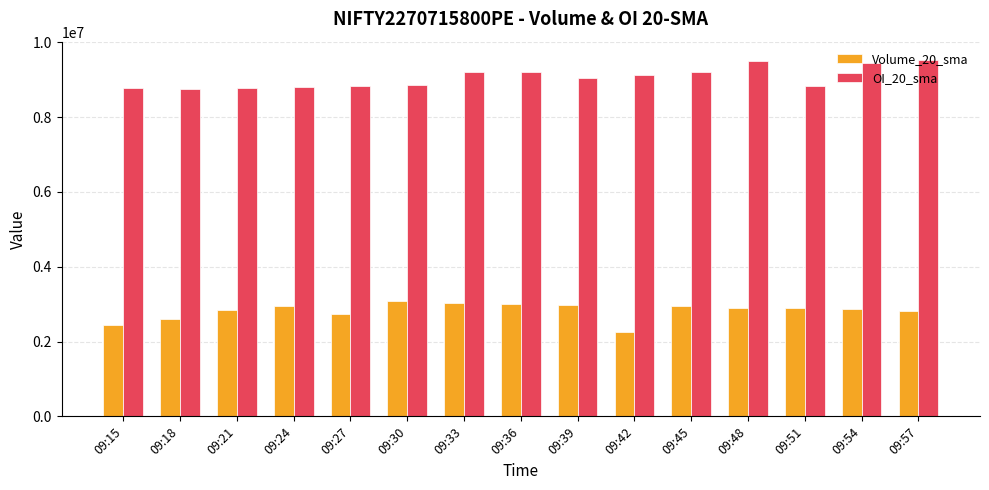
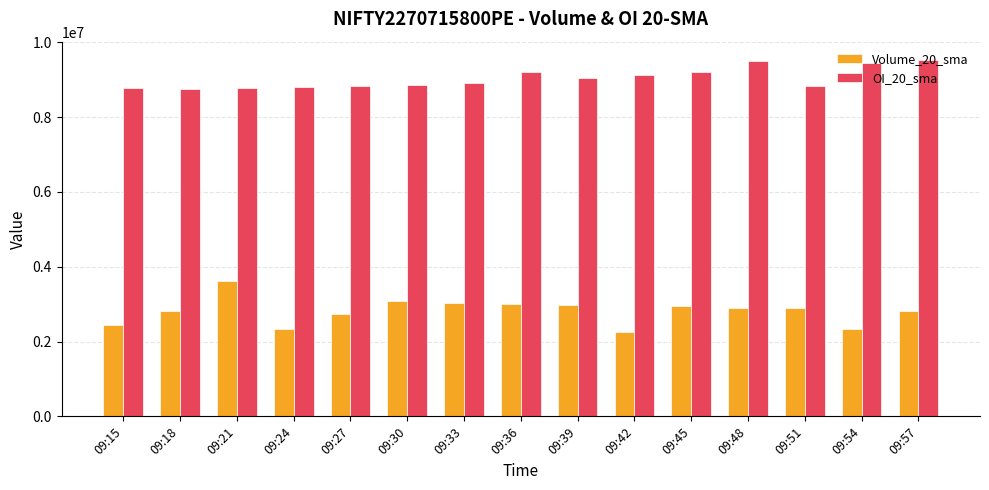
  {
    "Volume_20_sma": {
      "09:15": 2400000,
-     "09:18": 2600000,
-     "09:21": 2800000,
-     "09:24": 3000000,
+     "09:18": 2800000,
+     "09:21": 3600000,
+     "09:24": 2300000,
      "09:27": 2700000,
      "09:30": 3100000,
      "09:33": 3000000,
      "09:36": 3000000,
      "09:39": 3000000,
      "09:42": 2300000,
      "09:45": 2900000,
      "09:48": 2900000,
      "09:51": 2900000,
-     "09:54": 2900000,
+     "09:54": 2300000,
      "09:57": 2800000
    },
    "OI_20_sma": {
      "09:15": 8800000,
      "09:18": 8800000,
      "09:21": 8800000,
      "09:24": 8800000,
      "09:27": 8800000,
      "09:30": 8900000,
-     "09:33": 9200000,
+     "09:33": 8900000,
      "09:36": 9200000,
      "09:39": 9000000,
      "09:42": 9100000,
      "09:45": 9200000,
      "09:48": 9500000,
      "09:51": 8800000,
      "09:54": 9400000,
      "09:57": 9500000
    }
  }
